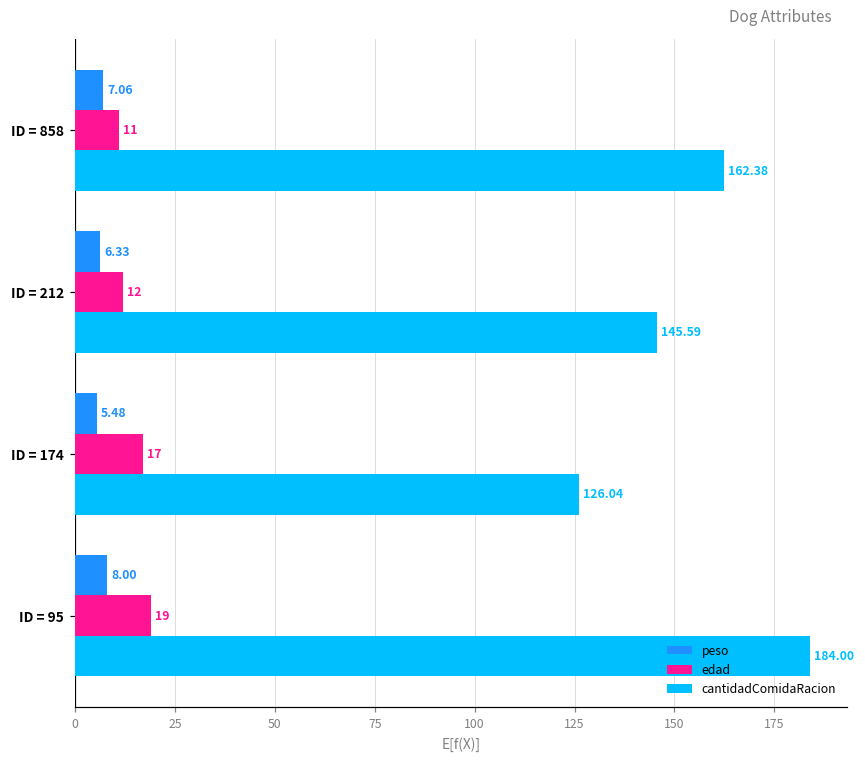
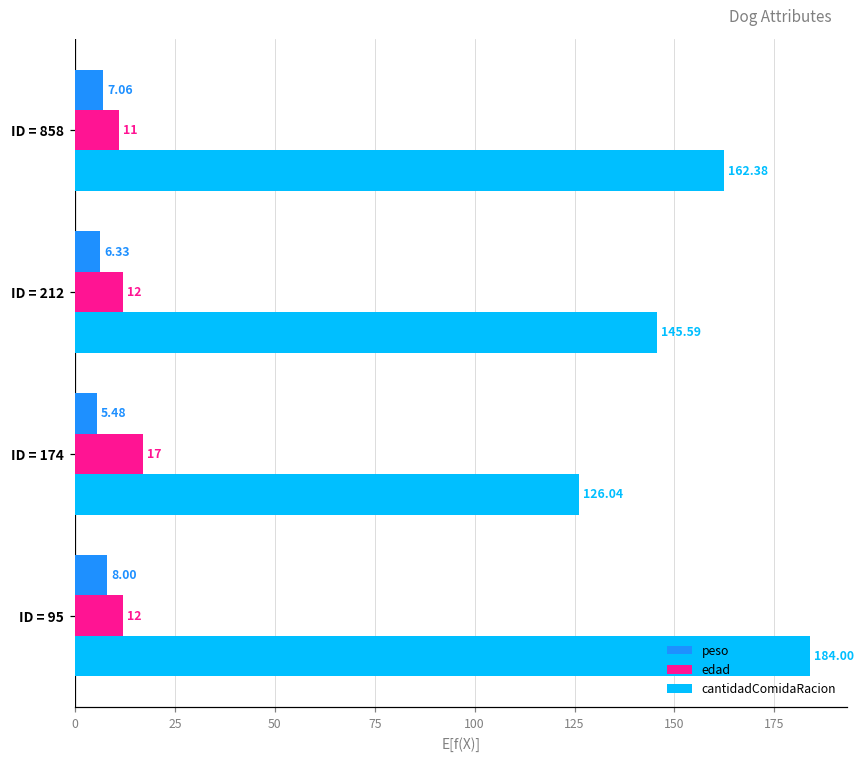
  {
    "edad": {
      "ID = 858": 11,
      "ID = 212": 12,
      "ID = 174": 17,
-     "ID = 95": 19
+     "ID = 95": 12
    }
  }
